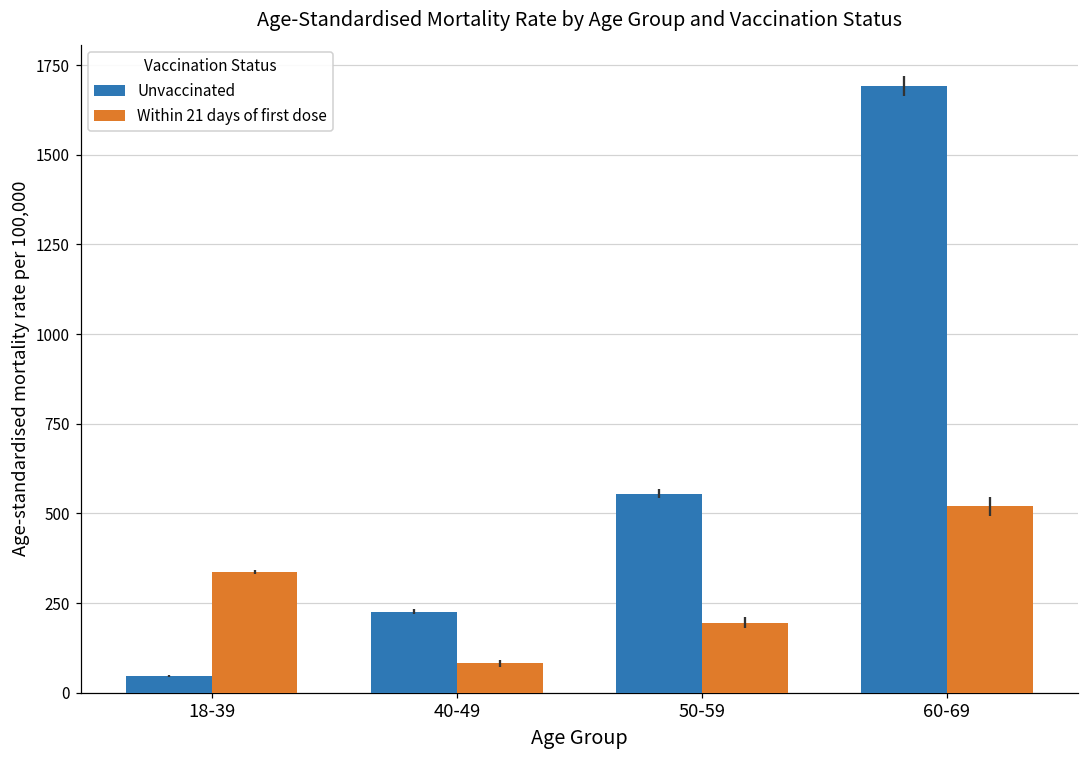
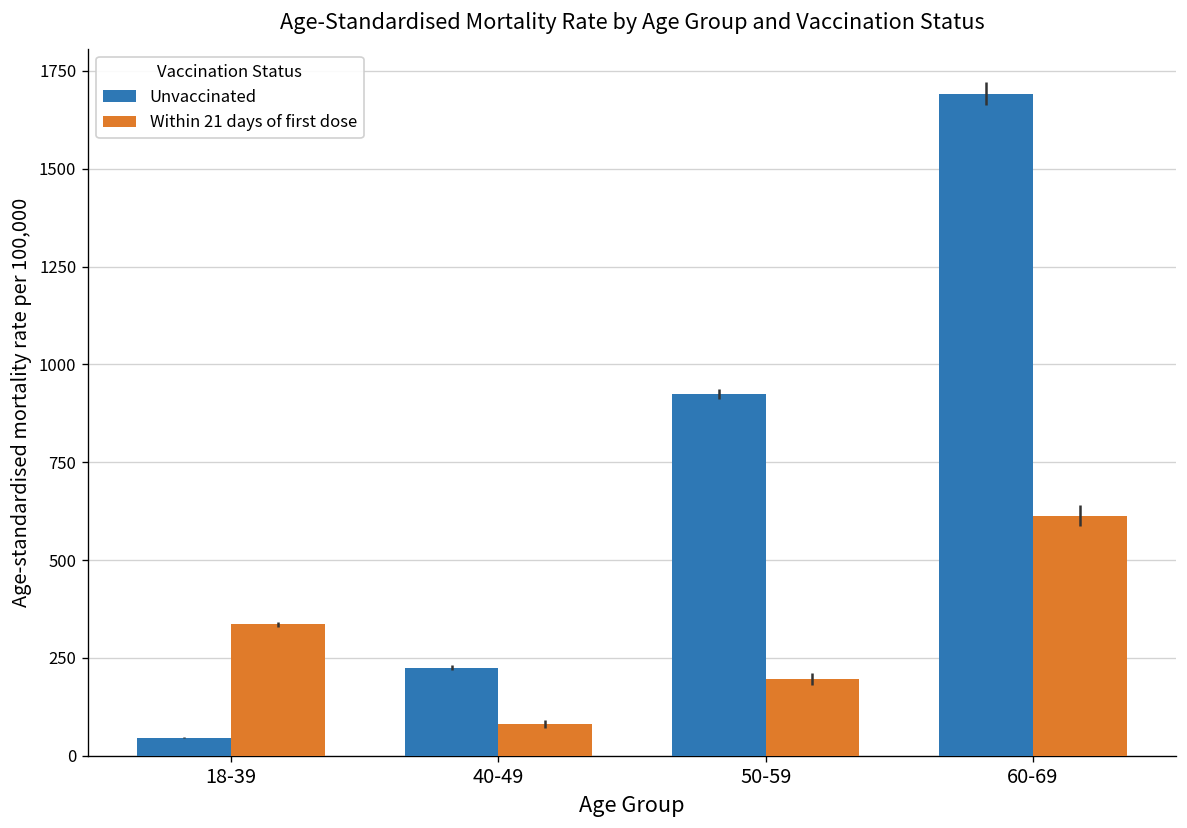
  {
    "Unvaccinated": {
      "18-39": 50,
      "40-49": 230,
-     "50-59": 550,
+     "50-59": 920,
      "60-69": 1690
    },
    "Within 21 days of first dose": {
      "18-39": 340,
      "40-49": 80,
      "50-59": 200,
-     "60-69": 520
+     "60-69": 610
    }
  }
